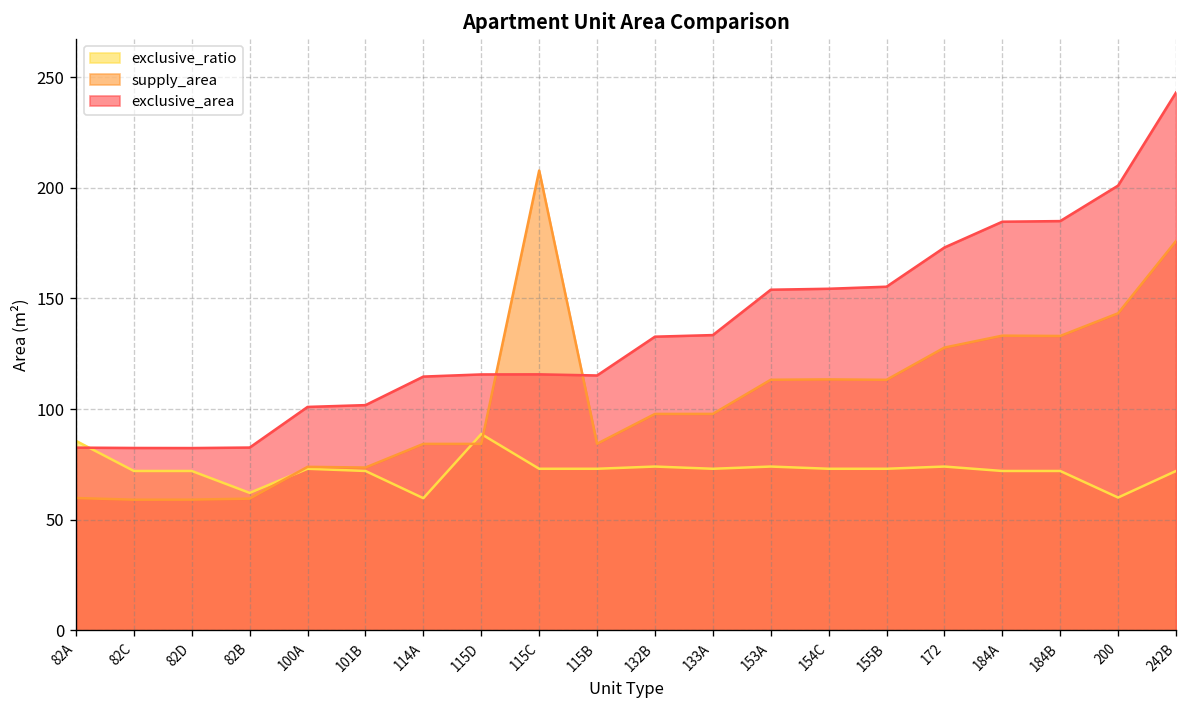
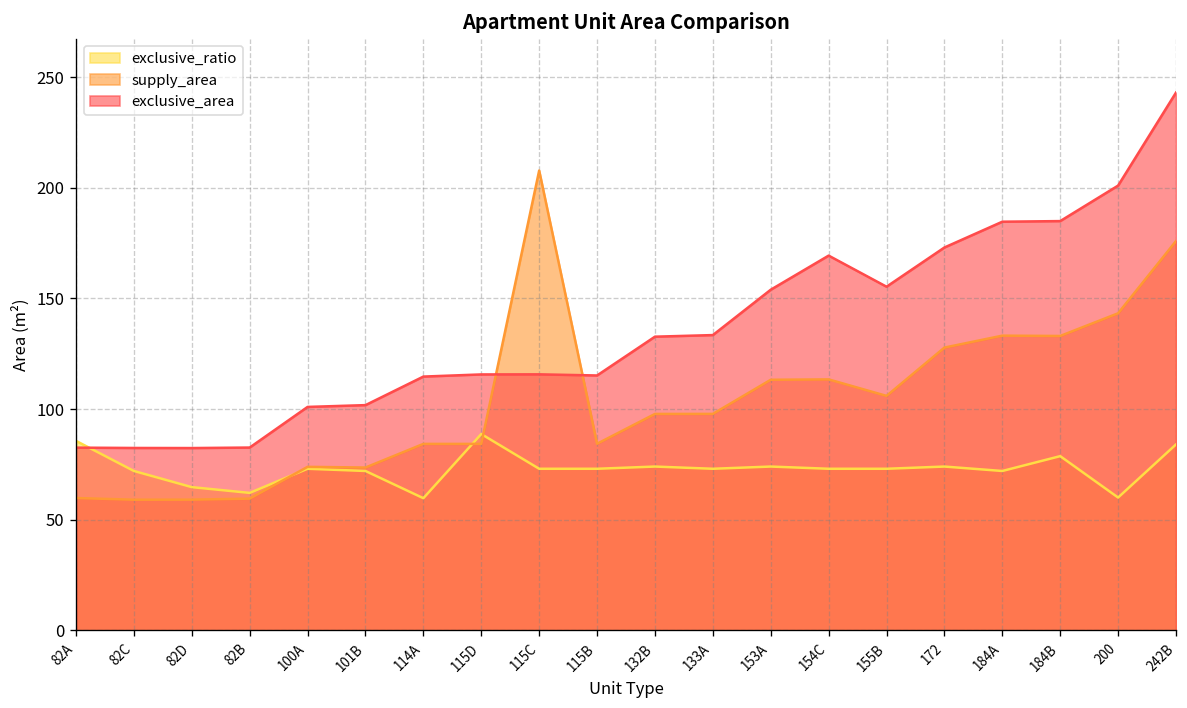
  {
    "exclusive_ratio": {
      "82A": 86,
      "82C": 72,
-     "82D": 72,
+     "82D": 65,
      "82B": 62,
      "101B": 72,
      "114A": 60,
      "115D": 89,
      "115C": 73,
      "115B": 73,
      "132B": 74,
      "133A": 73,
      "153A": 74,
      "154C": 73,
      "155B": 73,
      "172": 74,
      "184A": 72,
-     "184B": 72,
+     "184B": 79,
      "200": 60,
-     "242B": 72
+     "242B": 84
    },
    "supply_area": {
      "82A": 60,
      "82C": 59,
      "82D": 59,
      "82B": 60,
      "101B": 74,
      "114A": 84,
      "115D": 84,
      "115C": 208,
      "115B": 84,
      "132B": 98,
      "133A": 98,
      "153A": 113,
      "154C": 113,
-     "155B": 113,
+     "155B": 106,
      "172": 128,
      "184A": 133,
      "184B": 133,
      "200": 143,
      "242B": 176
    },
    "exclusive_area": {
      "82A": 83,
      "82C": 82,
      "82D": 82,
      "82B": 83,
      "100A": 101,
      "101B": 102,
      "114A": 115,
      "115D": 116,
      "115C": 116,
      "115B": 115,
      "132B": 133,
      "133A": 133,
      "153A": 154,
-     "154C": 154,
+     "154C": 169,
      "155B": 155,
      "172": 173,
      "184A": 185,
      "184B": 185,
      "200": 201,
      "242B": 243
    }
  }
